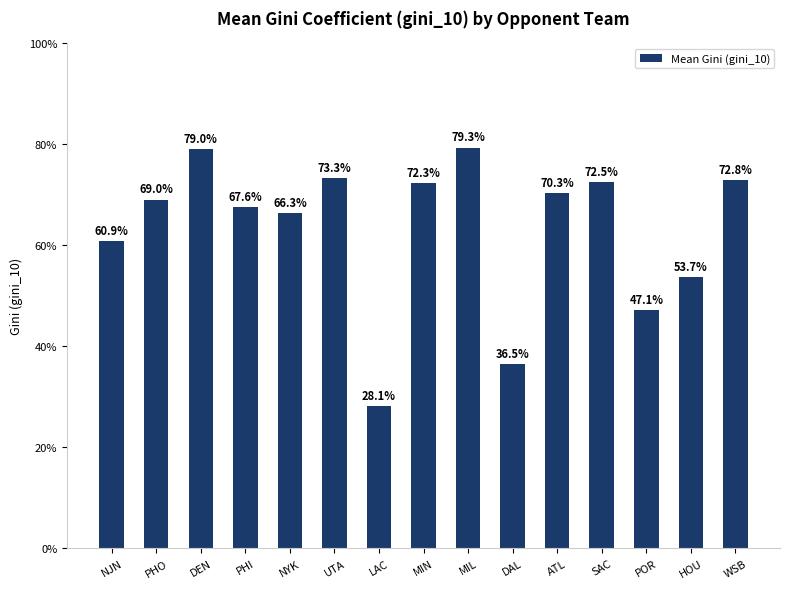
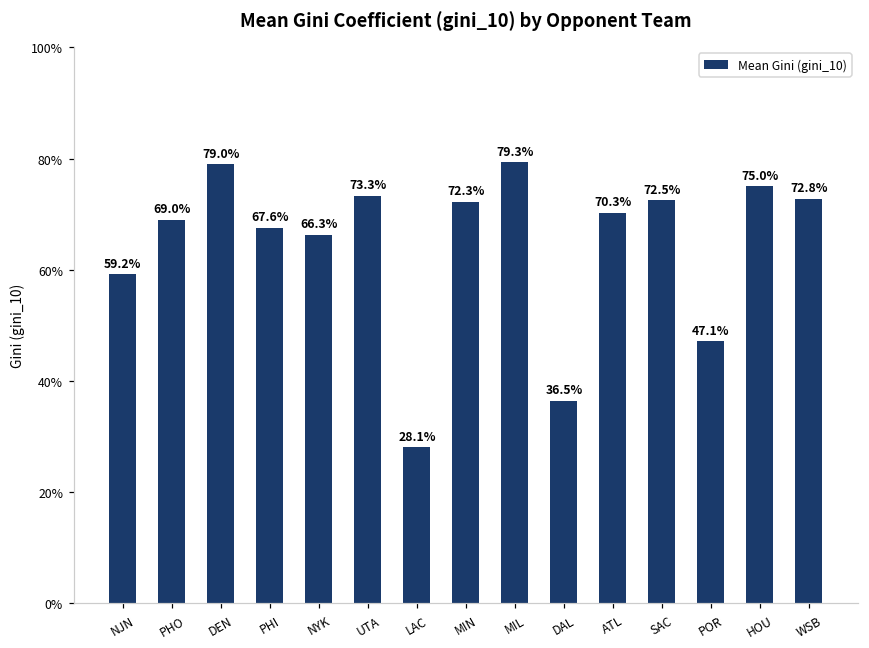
  {
-   "NJN": "60.9%",
+   "NJN": "59.2%",
    "PHO": "69.0%",
    "DEN": "79.0%",
    "PHI": "67.6%",
    "NYK": "66.3%",
    "UTA": "73.3%",
    "LAC": "28.1%",
    "MIN": "72.3%",
    "MIL": "79.3%",
    "DAL": "36.5%",
    "ATL": "70.3%",
    "SAC": "72.5%",
    "POR": "47.1%",
-   "HOU": "53.7%",
+   "HOU": "75.0%",
    "WSB": "72.8%"
  }
